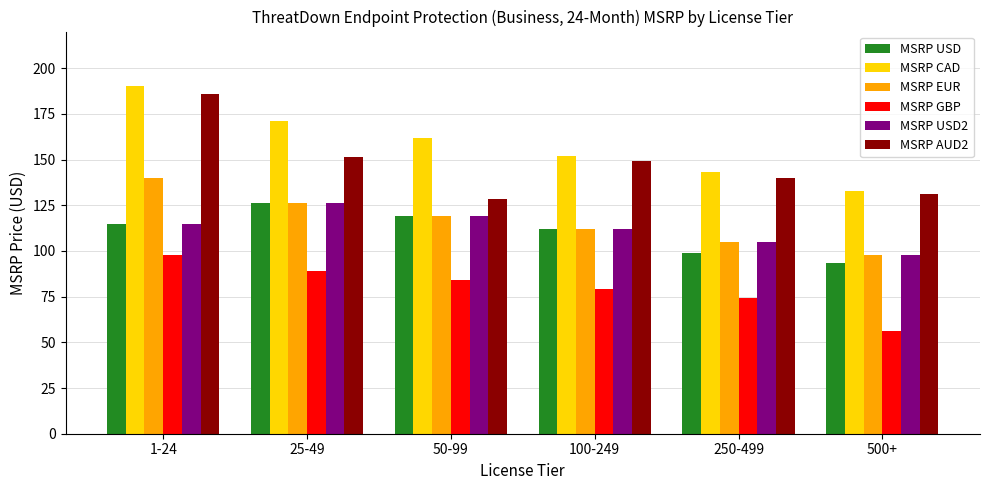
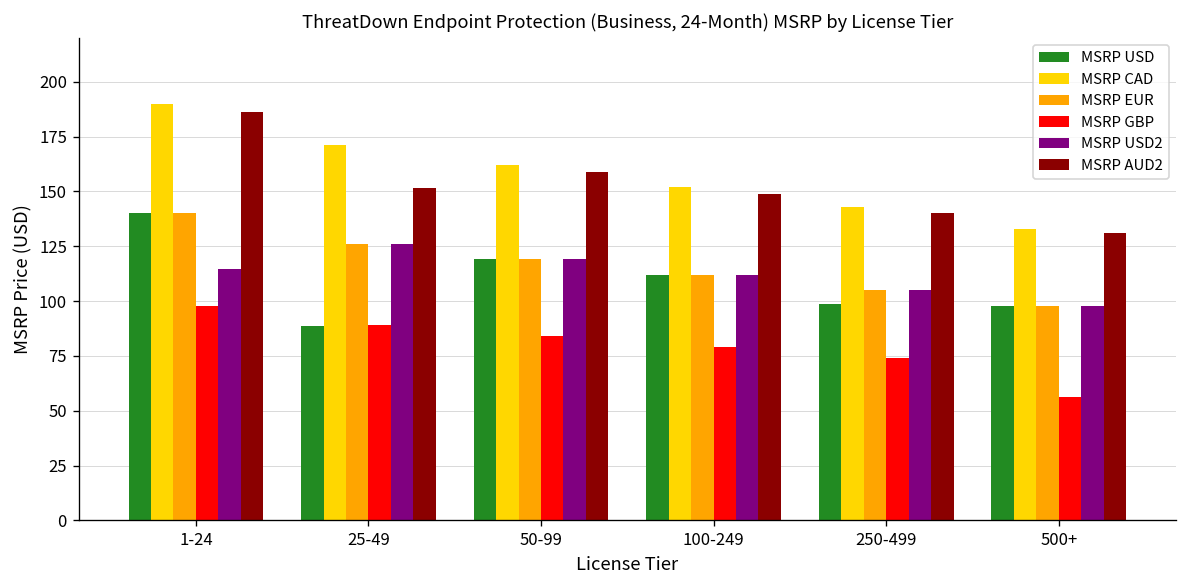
  {
    "MSRP USD": {
-     "1-24": 115,
-     "25-49": 126,
+     "1-24": 140,
+     "25-49": 89,
      "50-99": 119,
      "100-249": 112,
      "250-499": 99,
-     "500+": 93
+     "500+": 98
    },
    "MSRP GBP": {
      "1-24": 98,
      "25-49": 89,
      "50-99": 84,
      "100-249": 79,
      "250-499": 74,
      "500+": 56
    },
    "MSRP USD2": {
      "1-24": 115,
      "25-49": 126,
      "50-99": 119,
      "100-249": 112,
      "250-499": 105,
      "500+": 98
    },
    "MSRP AUD2": {
      "1-24": 186,
      "25-49": 151,
-     "50-99": 129,
+     "50-99": 159,
      "100-249": 149,
      "250-499": 140,
      "500+": 131
    }
  }
